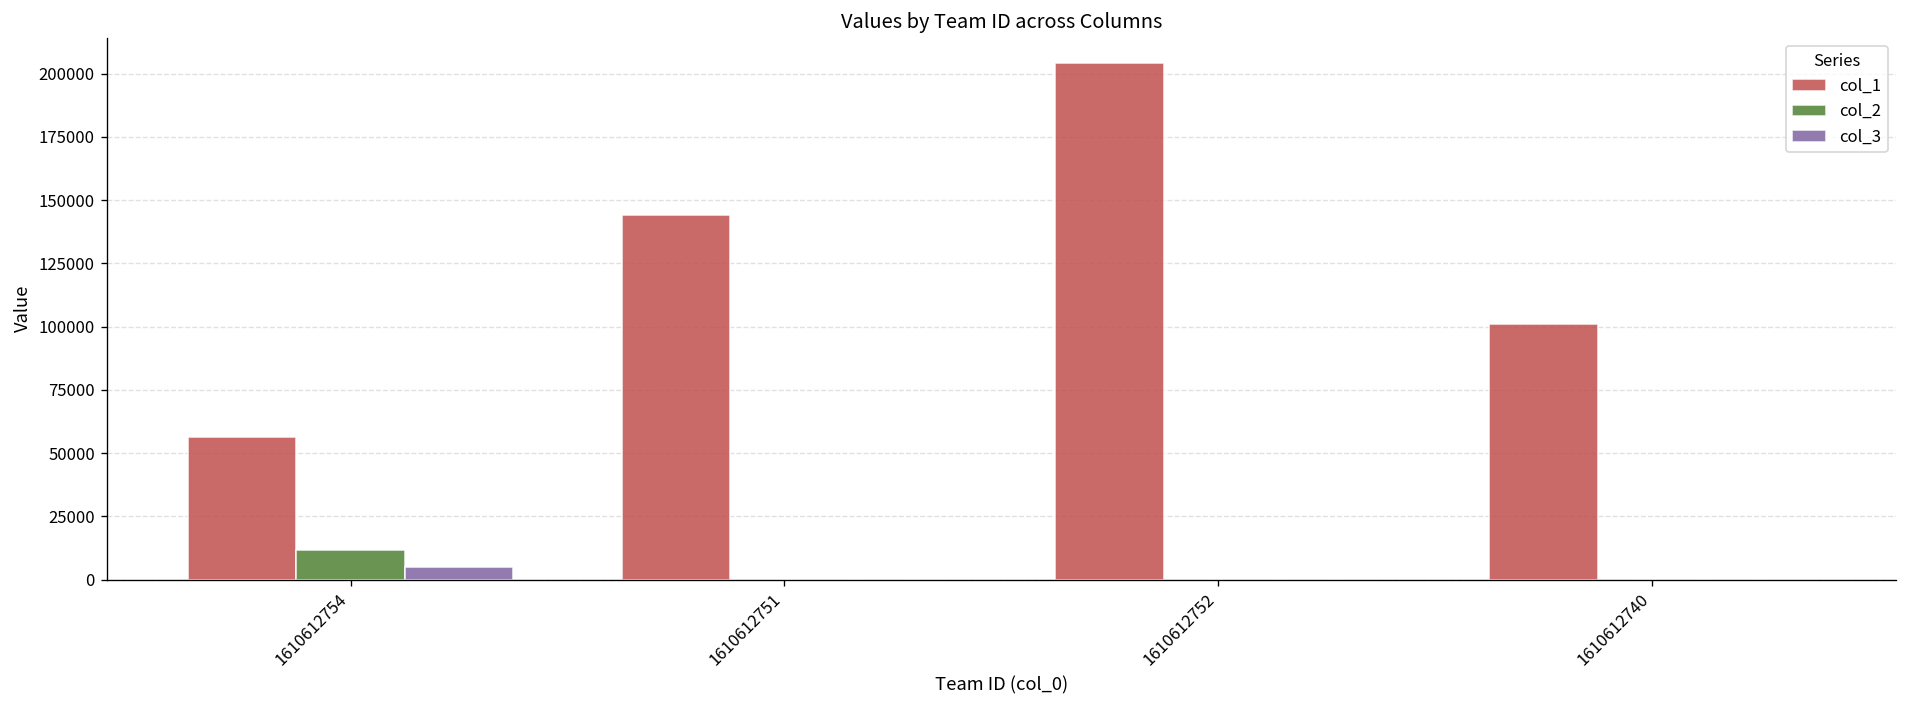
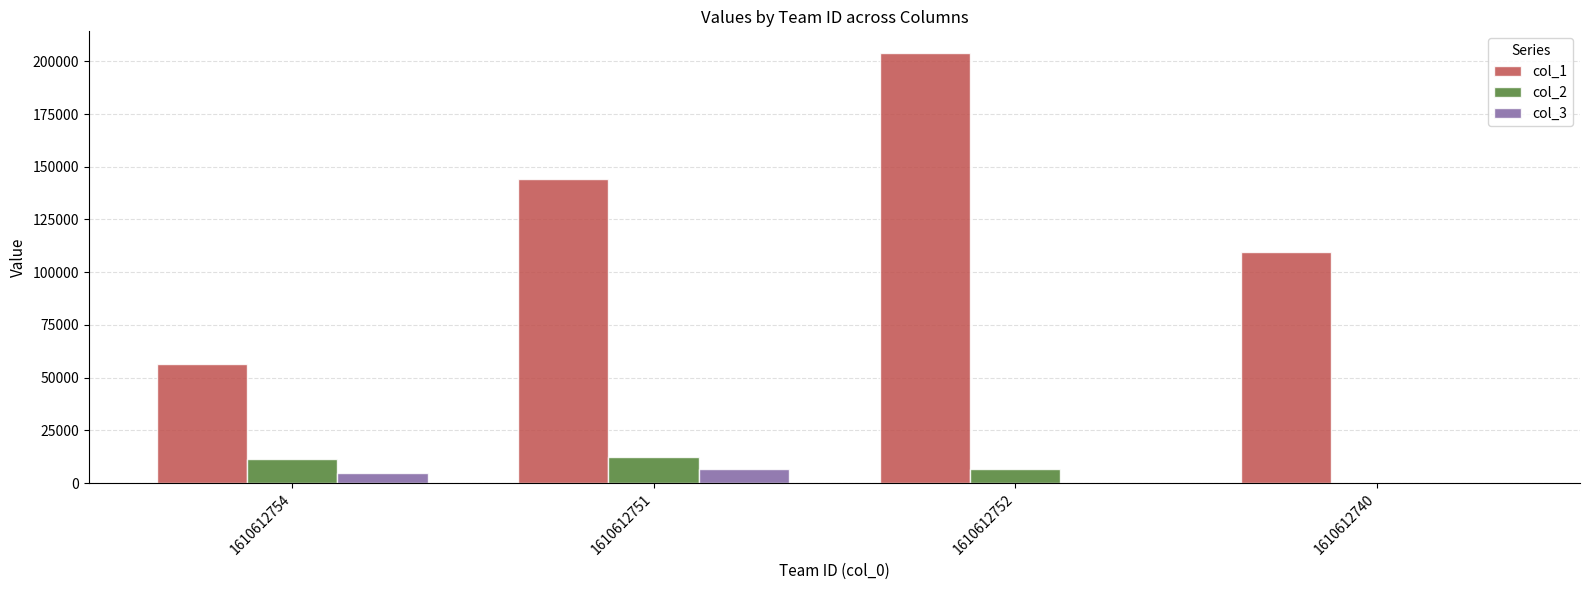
  {
    "col_1": {
      "1610612754": 57000,
      "1610612751": 144000,
      "1610612752": 204000,
-     "1610612740": 101000
+     "1610612740": 109000
    },
    "col_2": {
      "1610612754": 12000,
-     "1610612751": 0,
-     "1610612752": 0
+     "1610612751": 13000,
+     "1610612752": 7000
    },
    "col_3": {
      "1610612754": 5000,
-     "1610612751": 0
+     "1610612751": 7000
    }
  }
